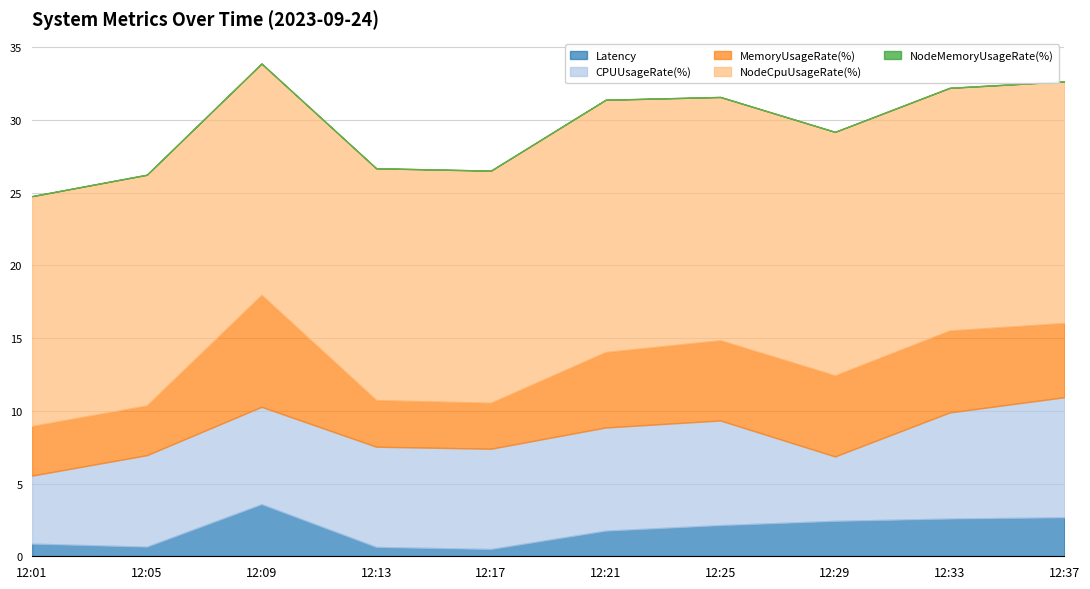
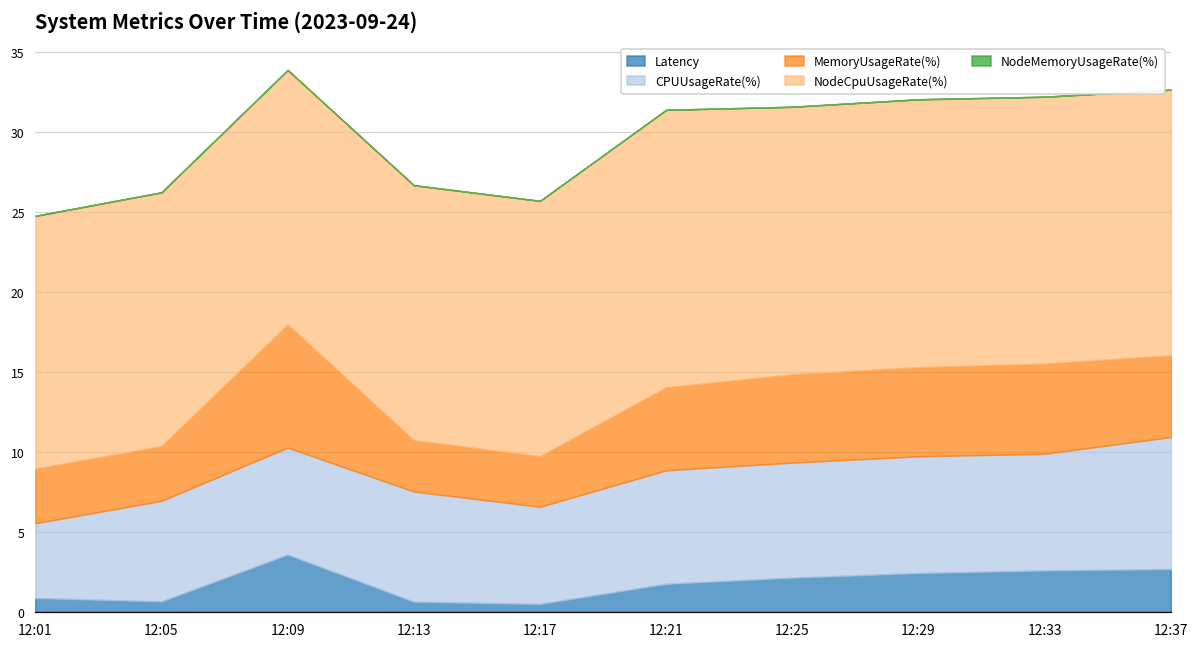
  {
    "Latency": {
      "12:01": 0.9,
      "12:05": 0.7,
      "12:09": 3.6,
      "12:13": 0.6,
      "12:17": 0.5,
      "12:21": 1.8,
      "12:25": 2.1,
      "12:29": 2.4,
      "12:33": 2.6,
      "12:37": 2.7
    },
    "CPUUsageRate(%)": {
      "12:01": 4.7,
      "12:05": 6.3,
      "12:09": 6.7,
      "12:13": 6.9,
-     "12:17": 6.9,
+     "12:17": 6.1,
      "12:21": 7.1,
      "12:25": 7.2,
-     "12:29": 4.4,
+     "12:29": 7.3,
      "12:33": 7.3,
      "12:37": 8.3
    },
    "MemoryUsageRate(%)": {
      "12:01": 3.4,
      "12:05": 3.4,
      "12:09": 7.7,
      "12:13": 3.2,
      "12:17": 3.2,
      "12:21": 5.2,
      "12:25": 5.5,
      "12:29": 5.6,
      "12:33": 5.6,
      "12:37": 5.1
    },
    "NodeMemoryUsageRate(%)": {
      "12:01": 15.8,
      "12:05": 15.9,
      "12:09": 15.9,
      "12:13": 15.9,
      "12:17": 16.0,
      "12:21": 17.4,
      "12:25": 16.7,
      "12:29": 16.8,
      "12:33": 16.7,
      "12:37": 16.6
    }
  }
